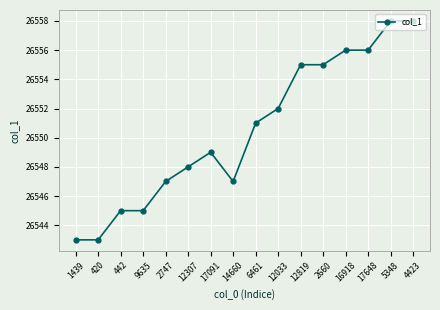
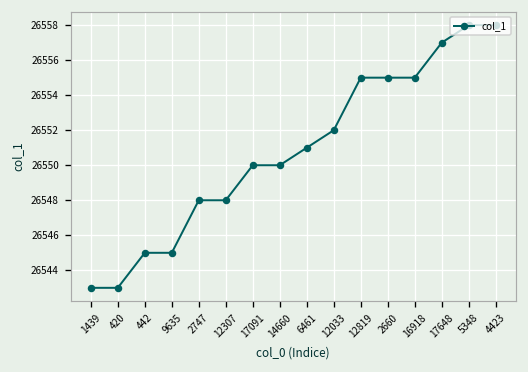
  {
    "1439": 26543,
    "420": 26543,
    "442": 26545,
    "9635": 26545,
-   "2747": 26547,
+   "2747": 26548,
    "12307": 26548,
-   "17091": 26549,
-   "14660": 26547,
+   "17091": 26550,
+   "14660": 26550,
    "6461": 26551,
    "12033": 26552,
    "12819": 26555,
    "2660": 26555,
-   "16918": 26556,
-   "17648": 26556
+   "16918": 26555,
+   "17648": 26557
  }
